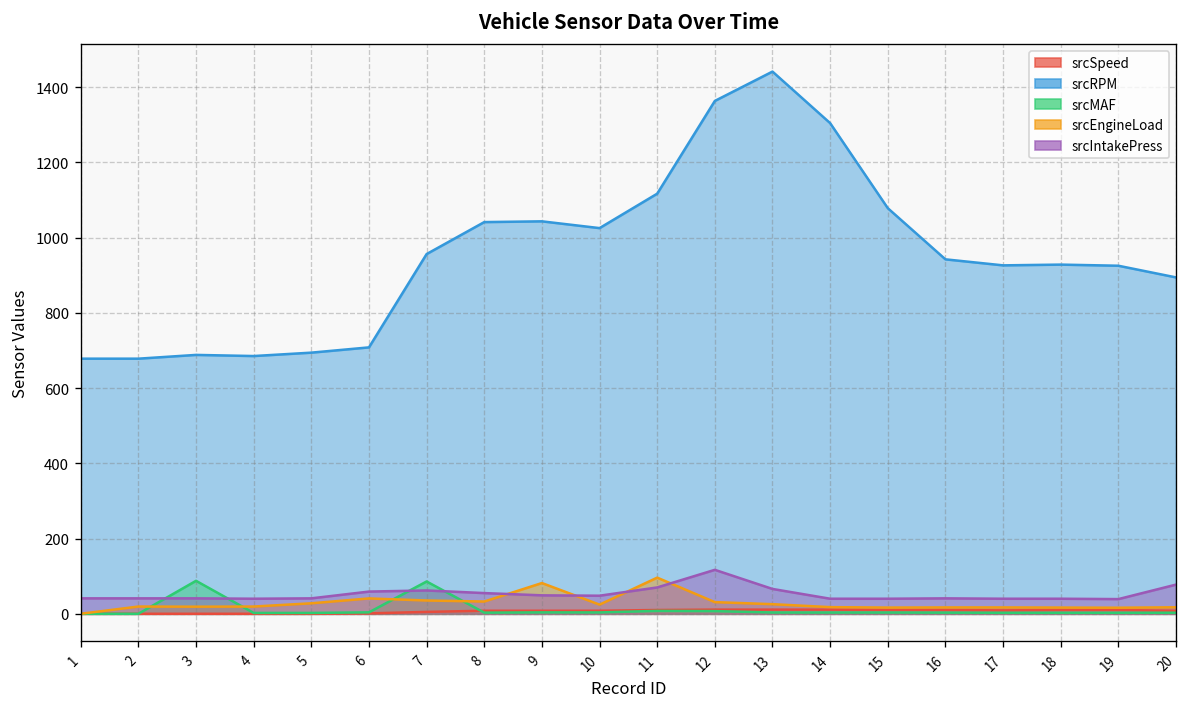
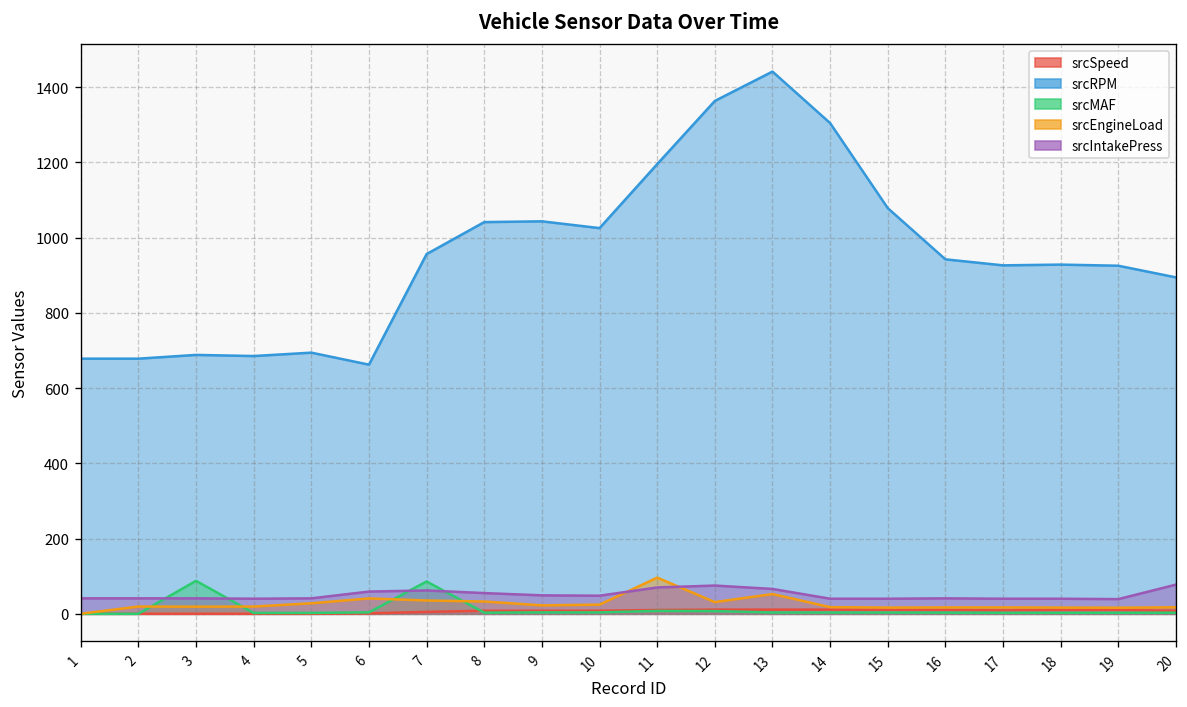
  {
    "srcSpeed": {
      "3": 0,
      "7": 10
    },
    "srcRPM": {
      "1": 680,
      "2": 680,
      "3": 690,
      "4": 690,
      "5": 690,
-     "6": 710,
+     "6": 660,
      "7": 960,
      "8": 1040,
      "9": 1040,
      "10": 1030,
-     "11": 1120,
+     "11": 1200,
      "12": 1360,
      "13": 1440,
      "14": 1300,
      "15": 1080,
      "16": 940,
      "17": 930,
      "18": 930,
      "19": 930,
      "20": 890
    },
    "srcMAF": {
      "3": 90,
      "7": 90
    },
    "srcEngineLoad": {
      "2": 20,
      "3": 20,
      "4": 20,
      "5": 30,
      "6": 40,
      "7": 40,
      "8": 30,
-     "9": 80,
+     "9": 20,
      "10": 20,
      "11": 100,
      "12": 30,
-     "13": 30,
+     "13": 50,
      "20": 20
    },
    "srcIntakePress": {
      "1": 40,
      "2": 40,
      "3": 40,
      "4": 40,
      "5": 40,
      "6": 60,
      "7": 60,
      "8": 60,
      "9": 50,
      "10": 50,
      "11": 70,
-     "12": 120,
+     "12": 80,
      "13": 70,
      "14": 40,
      "15": 40,
      "16": 40,
      "17": 40,
      "18": 40,
      "19": 40,
      "20": 80
    }
  }
